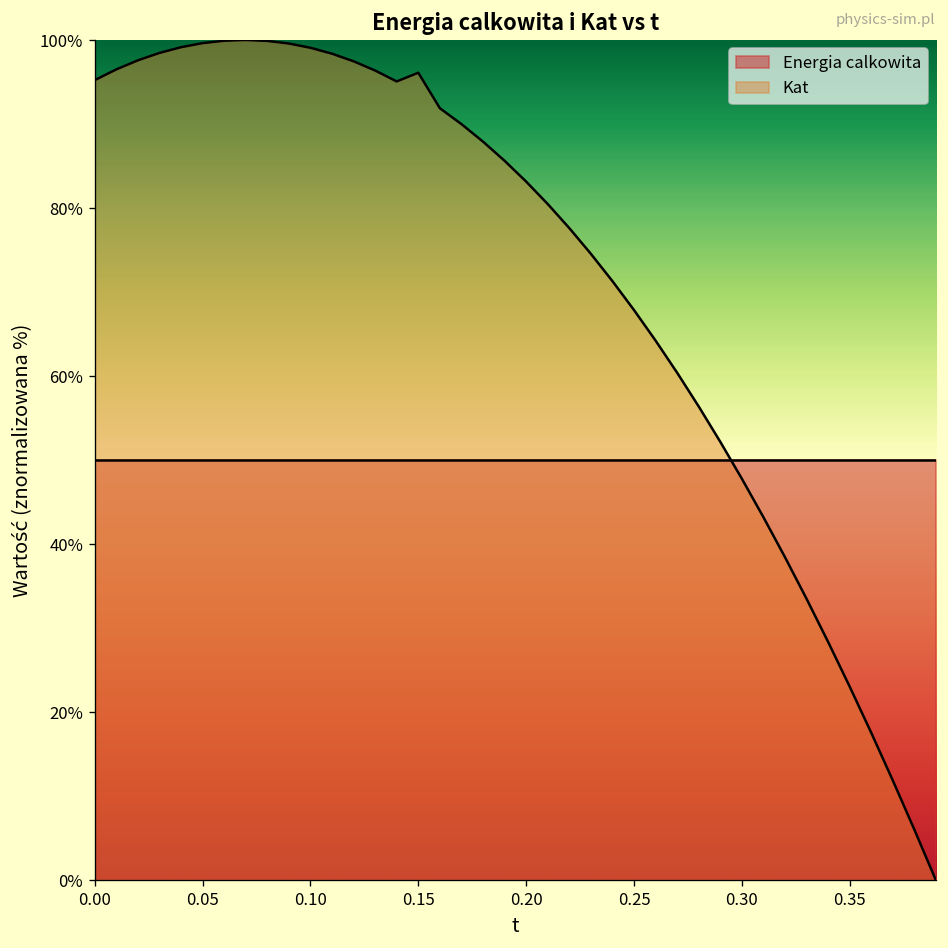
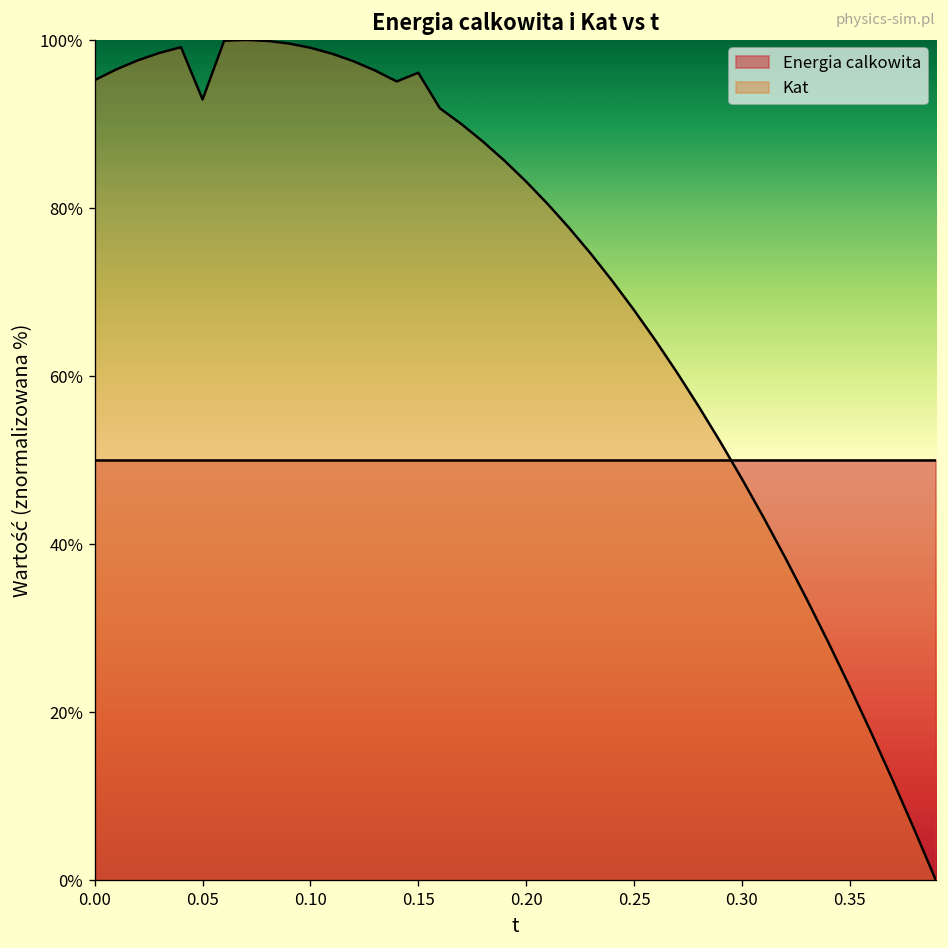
  {
    "Energia calkowita": {
      "0.00": "50%",
      "0.05": "50%",
      "0.10": "50%",
      "0.15": "50%",
      "0.20": "50%",
      "0.25": "50%",
      "0.30": "50%",
      "0.35": "50%"
    },
    "Kat": {
      "0.00": "95%",
-     "0.05": "100%",
+     "0.05": "93%",
      "0.10": "99%",
      "0.15": "96%",
      "0.20": "83%",
      "0.25": "68%",
      "0.30": "48%",
      "0.35": "23%"
    }
  }
